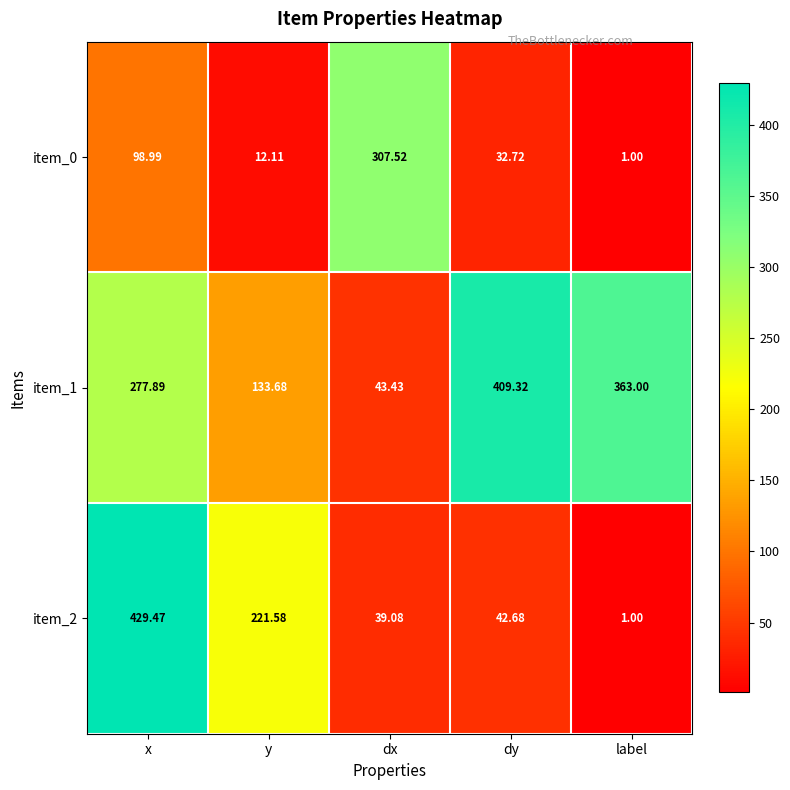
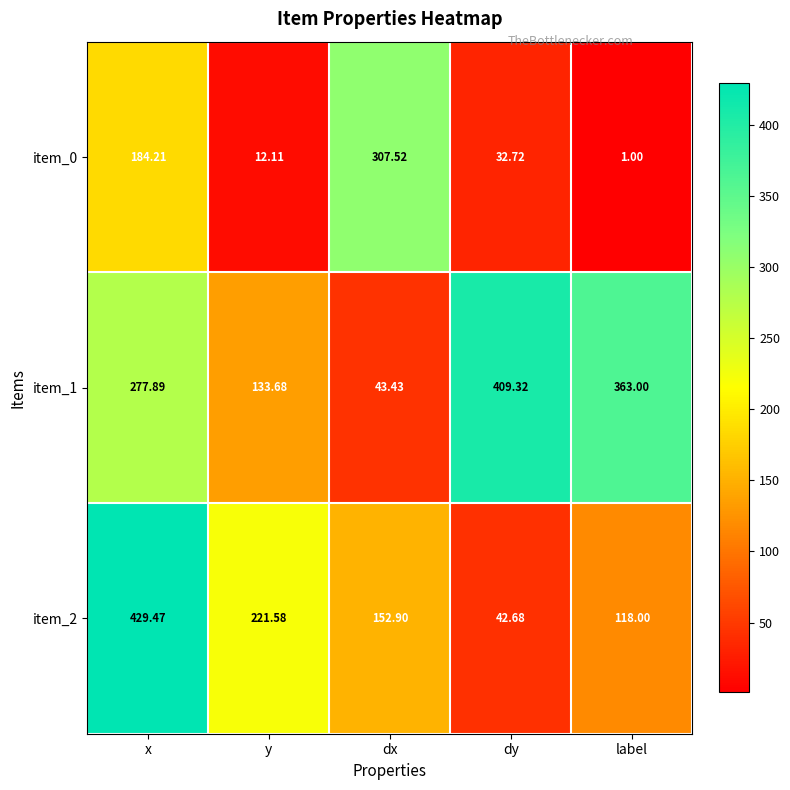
  {
    "item_0": {
-     "x": 98.99,
+     "x": 184.21,
      "y": 12.11,
      "dx": 307.52,
      "dy": 32.72,
      "label": 1.00
    },
    "item_1": {
      "x": 277.89,
      "y": 133.68,
      "dx": 43.43,
      "dy": 409.32,
      "label": 363.00
    },
    "item_2": {
      "x": 429.47,
      "y": 221.58,
-     "dx": 39.08,
+     "dx": 152.90,
      "dy": 42.68,
-     "label": 1.00
+     "label": 118.00
    }
  }
